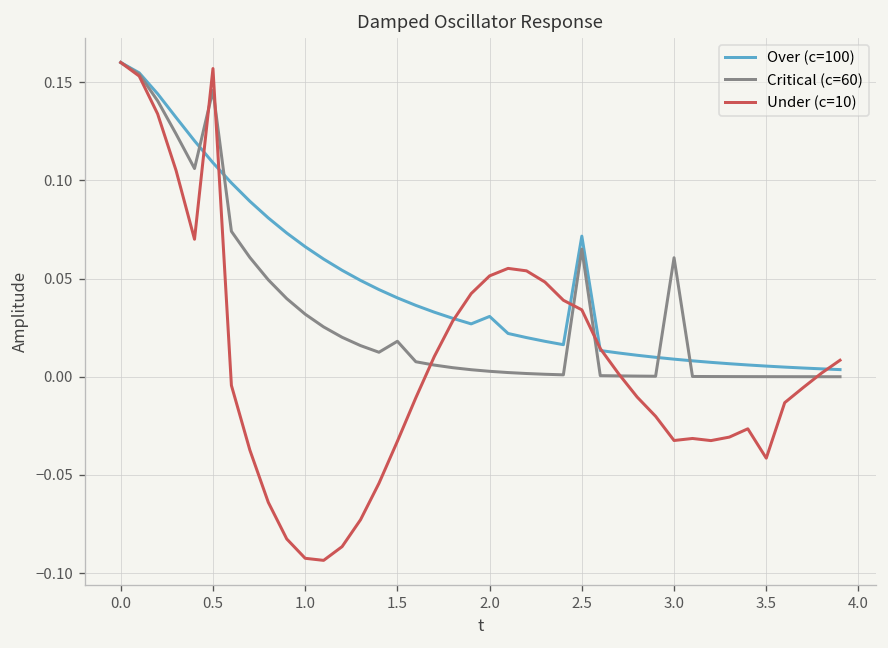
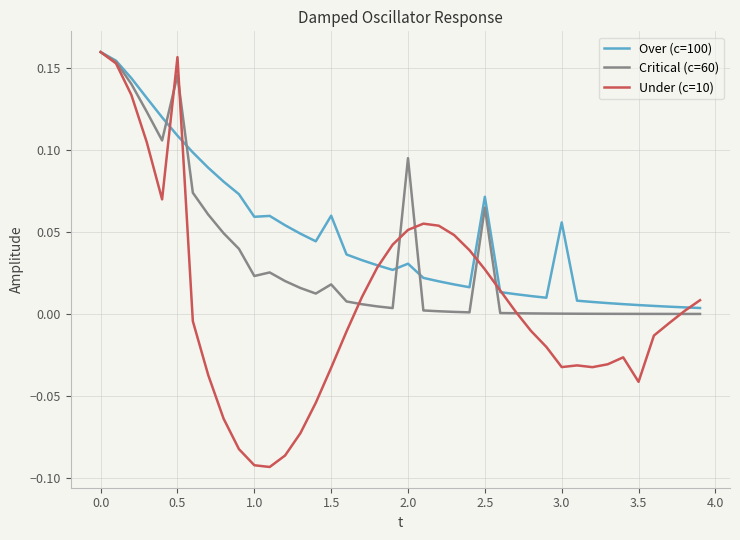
  {
    "Over (c=100)": {
      "0.5": 0.109,
-     "1.0": 0.066,
-     "1.5": 0.040,
+     "1.0": 0.059,
+     "1.5": 0.060,
      "2.0": 0.031,
      "2.5": 0.072,
-     "3.0": 0.009,
+     "3.0": 0.056,
      "3.5": 0.005
    },
    "Critical (c=60)": {
      "0.5": 0.146,
-     "1.0": 0.032,
+     "1.0": 0.023,
      "1.5": 0.018,
-     "2.0": 0.003,
+     "2.0": 0.095,
      "2.5": 0.065,
-     "3.0": 0.061,
+     "3.0": 0.000,
      "3.5": 0.000
    },
    "Under (c=10)": {
      "0.5": 0.157,
      "1.0": -0.092,
      "1.5": -0.033,
      "2.0": 0.051,
-     "2.5": 0.034,
+     "2.5": 0.027,
      "3.0": -0.032,
      "3.5": -0.041
    }
  }
